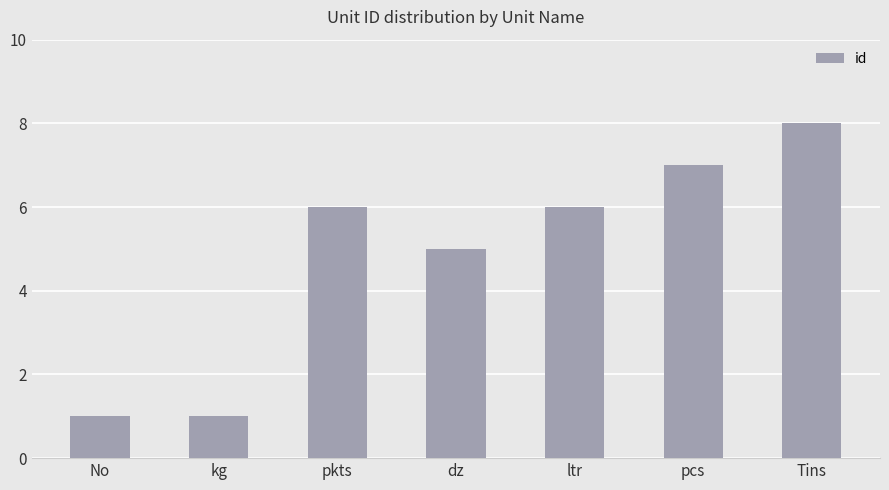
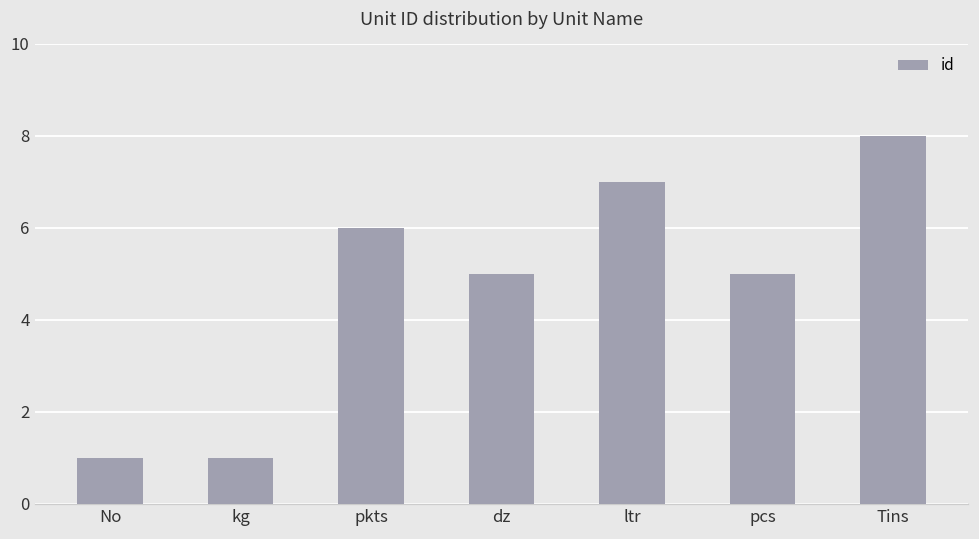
  {
    "No": 1,
    "kg": 1,
    "pkts": 6,
    "dz": 5,
-   "ltr": 6,
-   "pcs": 7,
+   "ltr": 7,
+   "pcs": 5,
    "Tins": 8
  }
